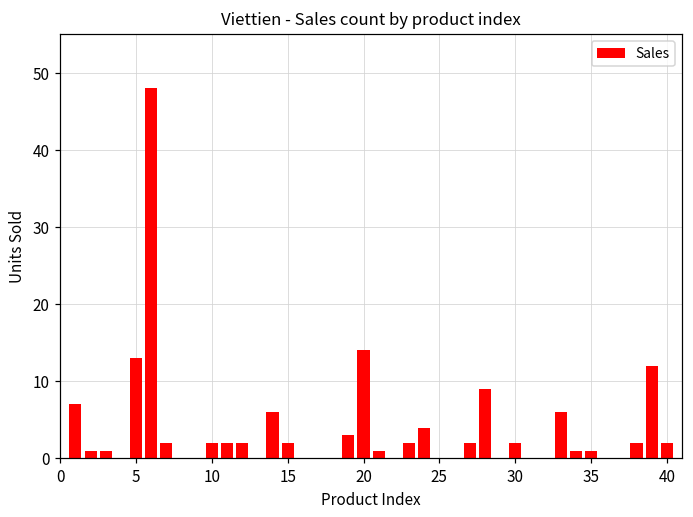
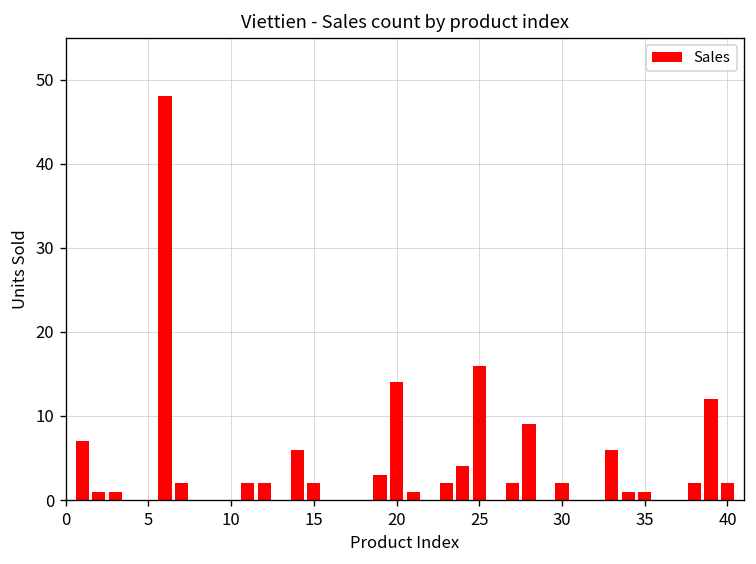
  {
-   "5": 13,
-   "10": 2,
+   "5": 0,
+   "10": 0,
    "15": 2,
    "20": 14,
-   "25": 0,
+   "25": 16,
    "30": 2,
    "35": 1,
    "40": 2
  }
